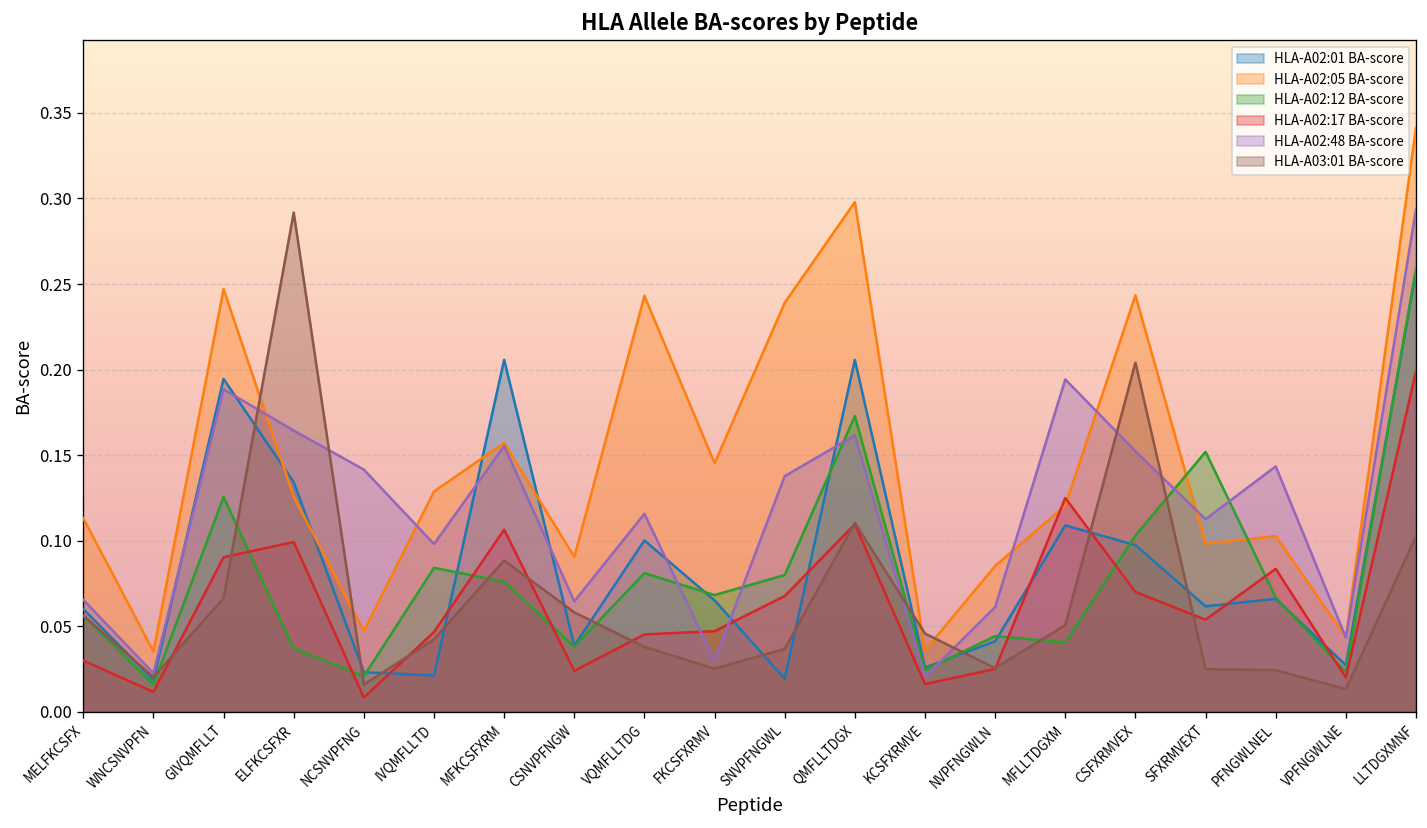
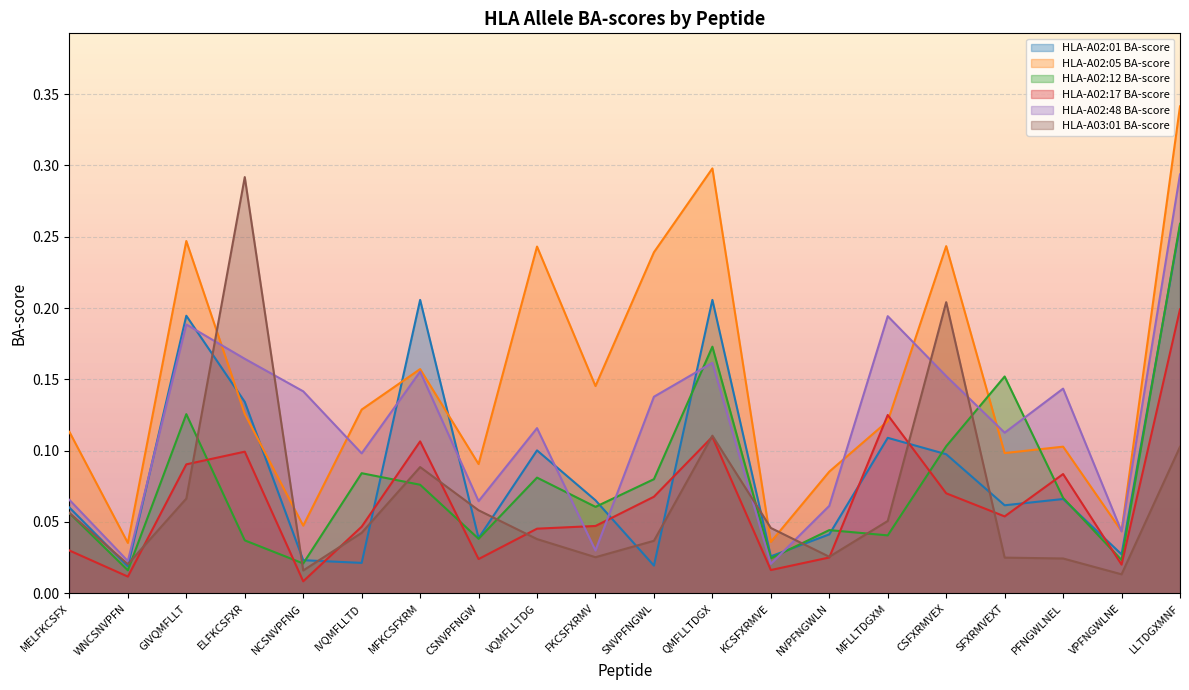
  {
    "HLA-A02:01 BA-score": {
      "MELFKCSFX": 0.060,
      "GIVQMFLLT": 0.195,
      "ELFKCSFXR": 0.134,
      "NCSNVPFNG": 0.023,
      "IVQMFLLTD": 0.021,
      "MFKCSFXRM": 0.206,
      "VQMFLLTDG": 0.100,
      "FKCSFXRMV": 0.065,
      "SNVPFNGWL": 0.019,
      "QMFLLTDGX": 0.206,
      "NVPFNGWLN": 0.041,
      "MFLLTDGXM": 0.109,
      "CSFXRMVEX": 0.098,
      "SFXRMVEXT": 0.062,
      "VPFNGWLNE": 0.027
    },
    "HLA-A02:12 BA-score": {
      "WNCSNVPFN": 0.016,
      "GIVQMFLLT": 0.126,
      "ELFKCSFXR": 0.037,
      "NCSNVPFNG": 0.021,
      "IVQMFLLTD": 0.084,
      "MFKCSFXRM": 0.076,
      "VQMFLLTDG": 0.081,
-     "FKCSFXRMV": 0.068,
+     "FKCSFXRMV": 0.061,
      "SNVPFNGWL": 0.080,
      "QMFLLTDGX": 0.173,
      "NVPFNGWLN": 0.044,
      "MFLLTDGXM": 0.041,
      "CSFXRMVEX": 0.103,
      "SFXRMVEXT": 0.152,
      "VPFNGWLNE": 0.023
    },
    "HLA-A02:48 BA-score": {
      "MELFKCSFX": 0.066,
      "WNCSNVPFN": 0.023,
      "GIVQMFLLT": 0.189,
      "ELFKCSFXR": 0.164,
      "NCSNVPFNG": 0.142,
      "IVQMFLLTD": 0.098,
      "CSNVPFNGW": 0.065,
      "VQMFLLTDG": 0.116,
      "FKCSFXRMV": 0.030,
      "SNVPFNGWL": 0.138,
      "QMFLLTDGX": 0.162,
      "KCSFXRMVE": 0.021,
      "NVPFNGWLN": 0.061,
      "MFLLTDGXM": 0.194,
      "CSFXRMVEX": 0.152,
      "SFXRMVEXT": 0.113,
      "PFNGWLNEL": 0.144,
      "LLTDGXMNF": 0.294
    }
  }
